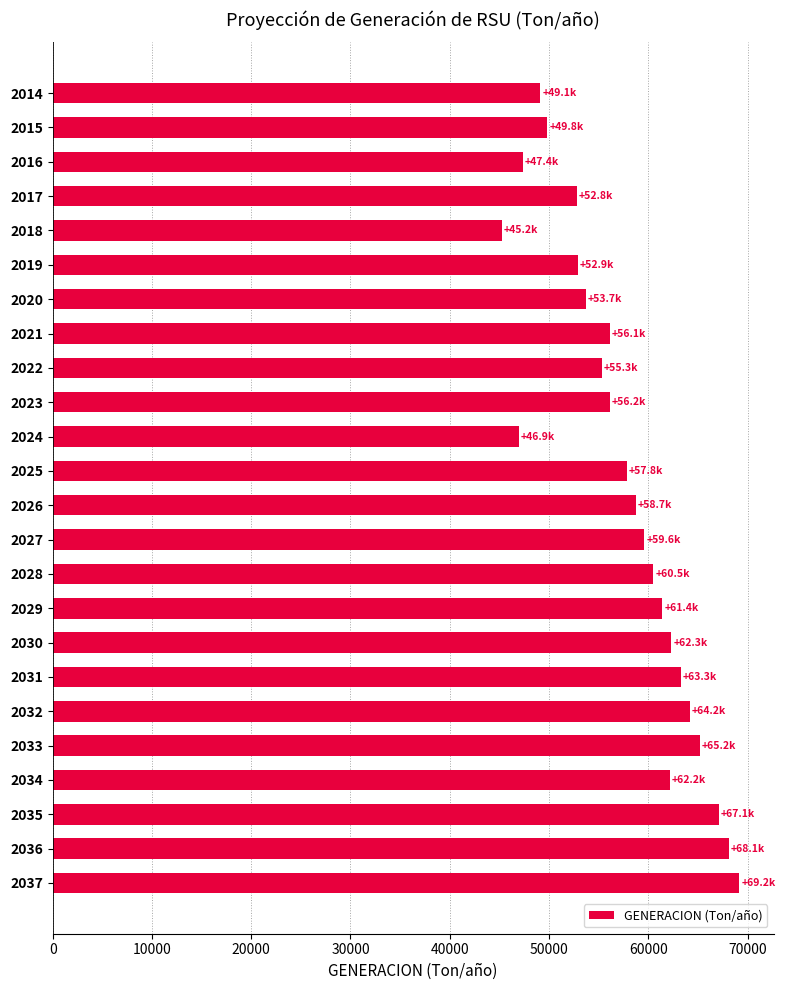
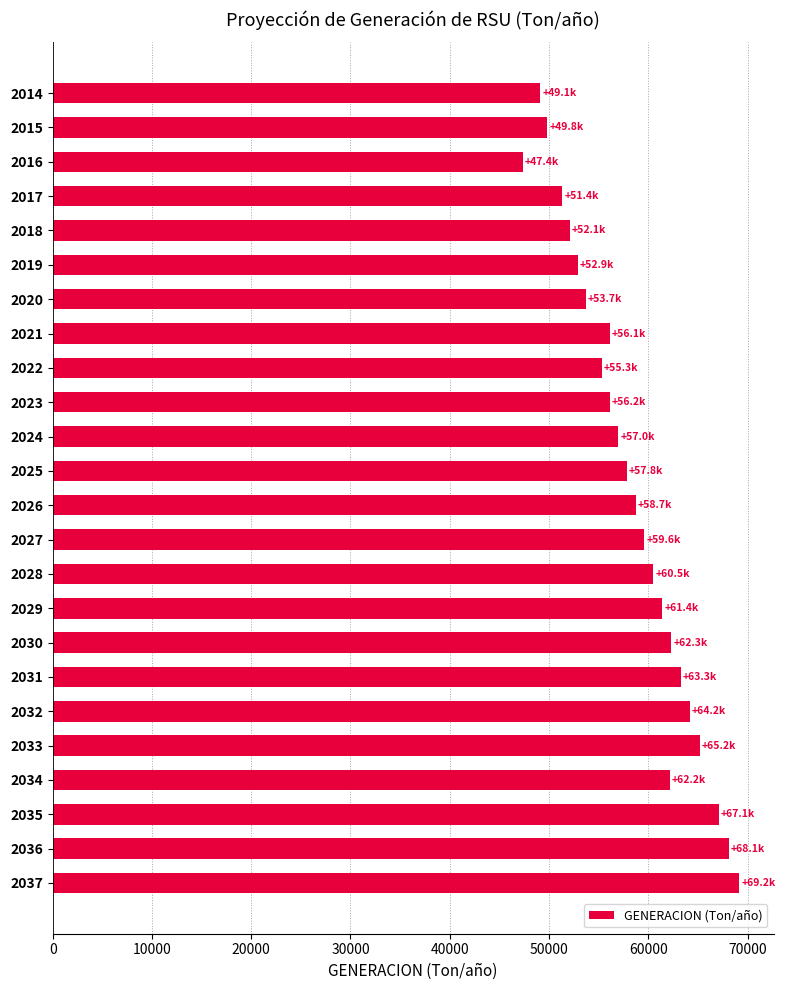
  {
    "2014": "+49.1k",
    "2015": "+49.8k",
    "2016": "+47.4k",
-   "2017": "+52.8k",
-   "2018": "+45.2k",
+   "2017": "+51.4k",
+   "2018": "+52.1k",
    "2019": "+52.9k",
    "2020": "+53.7k",
    "2021": "+56.1k",
    "2022": "+55.3k",
    "2023": "+56.2k",
-   "2024": "+46.9k",
+   "2024": "+57.0k",
    "2025": "+57.8k",
    "2026": "+58.7k",
    "2027": "+59.6k",
    "2028": "+60.5k",
    "2029": "+61.4k",
    "2030": "+62.3k",
    "2031": "+63.3k",
    "2032": "+64.2k",
    "2033": "+65.2k",
    "2034": "+62.2k",
    "2035": "+67.1k",
    "2036": "+68.1k",
    "2037": "+69.2k"
  }
